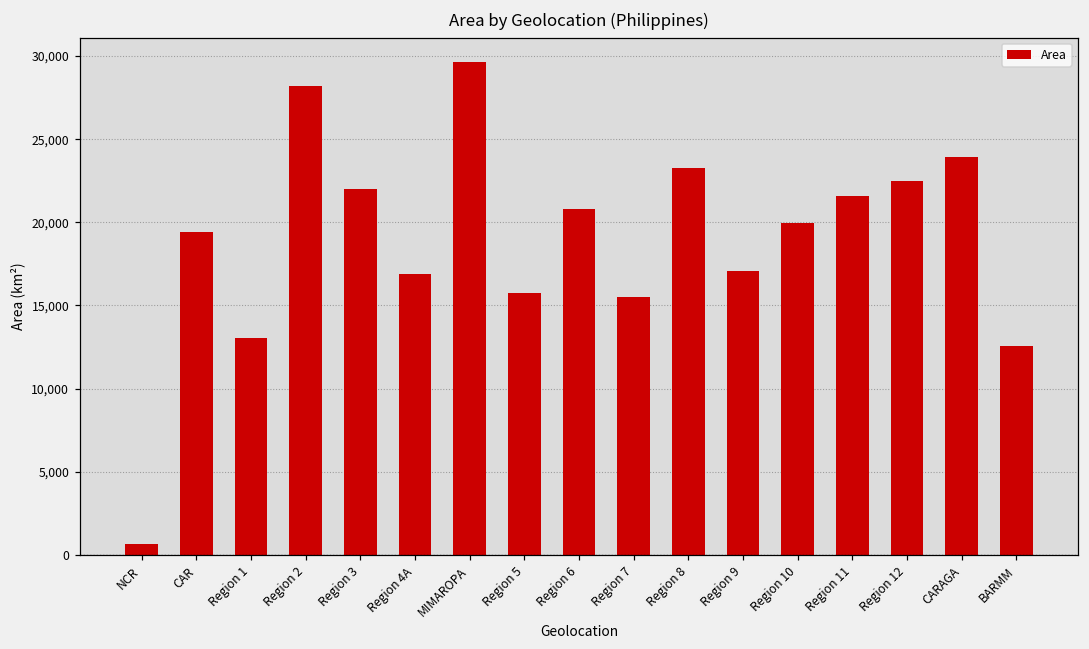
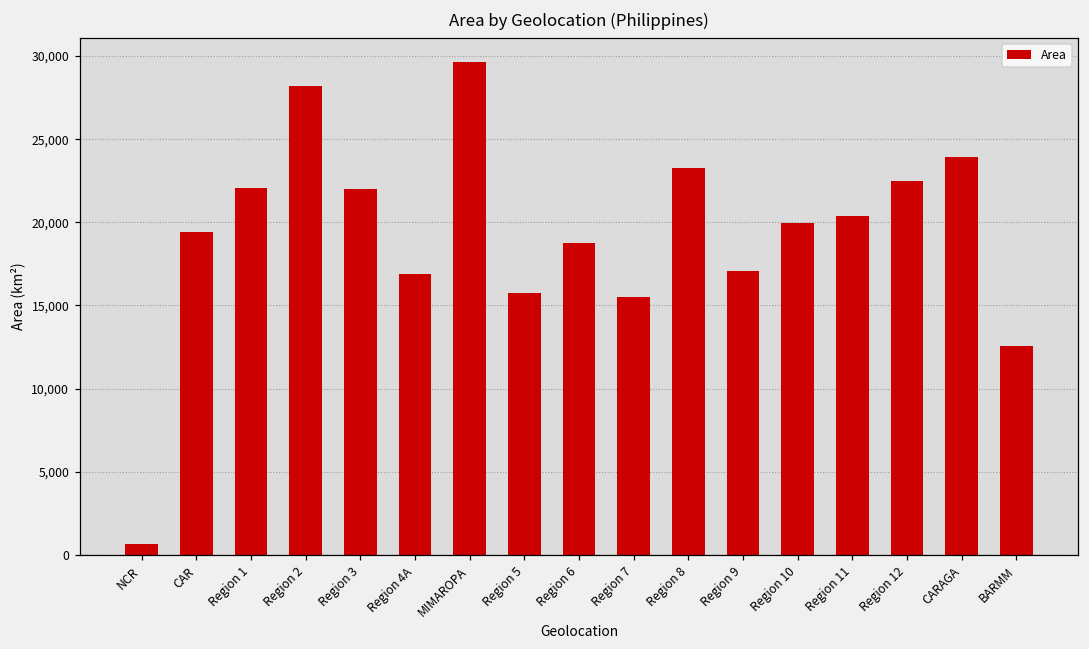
  {
    "NCR": "600",
    "CAR": "19,400",
-   "Region 1": "13,000",
+   "Region 1": "22,100",
    "Region 2": "28,200",
    "Region 3": "22,000",
    "Region 4A": "16,900",
    "MIMAROPA": "29,600",
    "Region 5": "15,700",
-   "Region 6": "20,800",
+   "Region 6": "18,800",
    "Region 7": "15,500",
    "Region 8": "23,300",
    "Region 9": "17,100",
    "Region 10": "20,000",
-   "Region 11": "21,600",
+   "Region 11": "20,400",
    "Region 12": "22,500",
    "CARAGA": "23,900",
    "BARMM": "12,500"
  }
